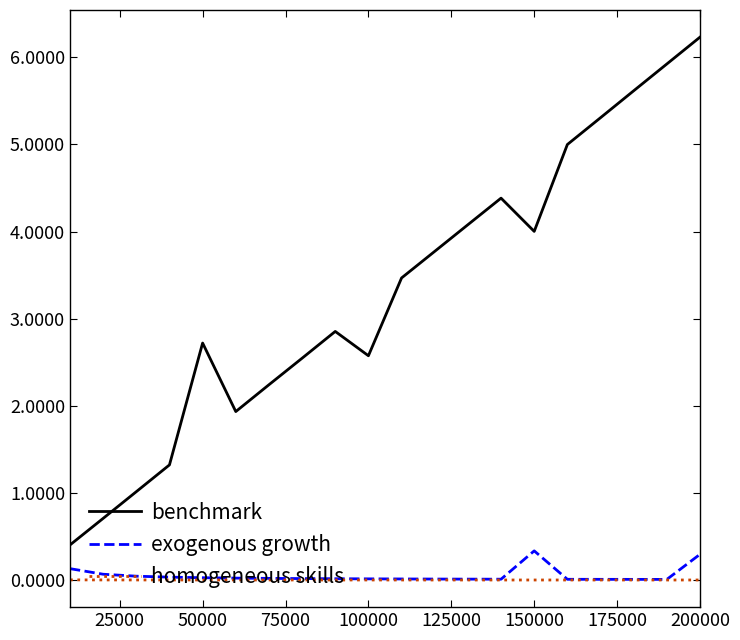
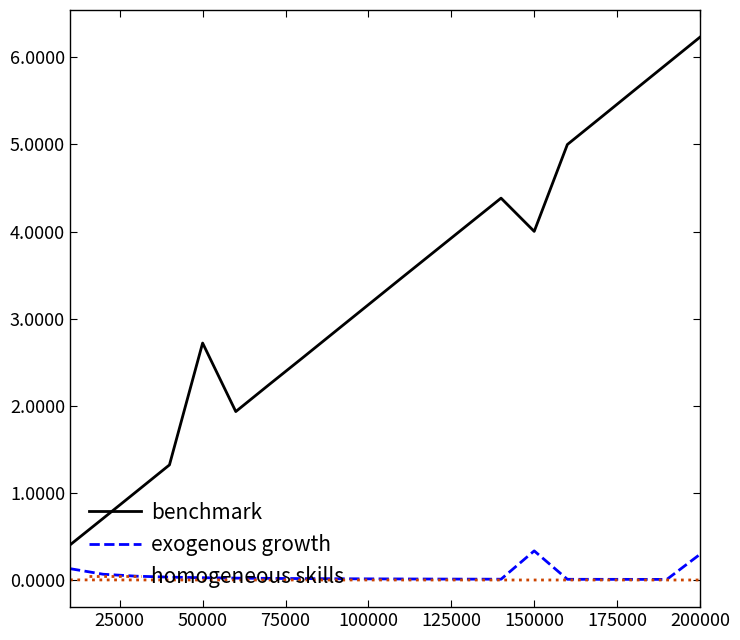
  {
    "benchmark": {
      "50000": 2.7,
-     "100000": 2.6,
+     "100000": 3.2,
      "150000": 4.0,
      "200000": 6.2
    },
    "exogenous growth": {
      "150000": 0.3,
      "200000": 0.3
    },
    "homogeneous skills": {
      "150000": 0.0,
      "200000": 0.0
    }
  }
